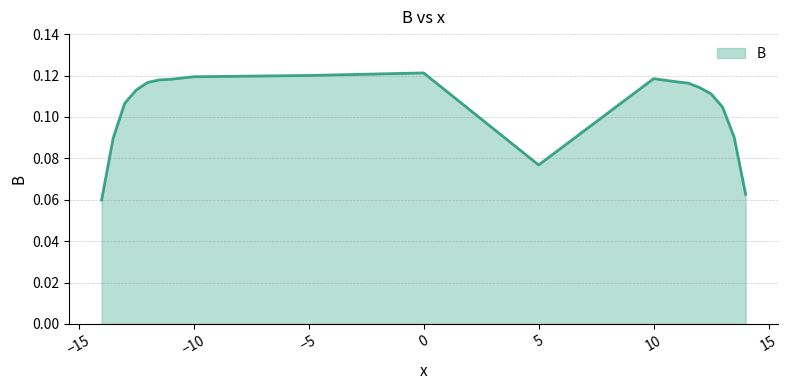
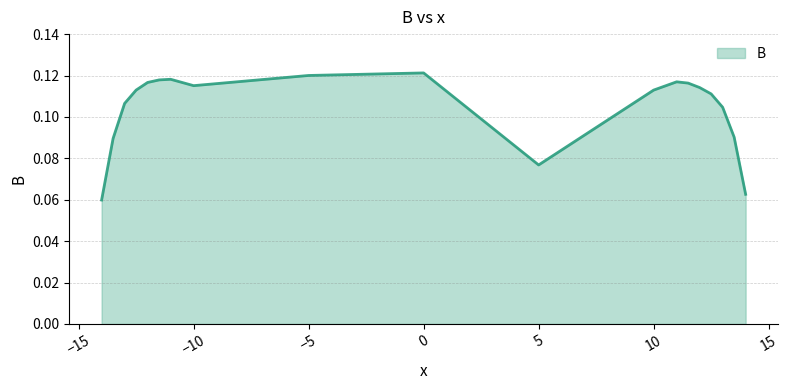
  {
-   "−10": 0.119,
+   "−10": 0.115,
    "−5": 0.120,
    "0": 0.121,
    "5": 0.077,
-   "10": 0.118
+   "10": 0.113
  }
